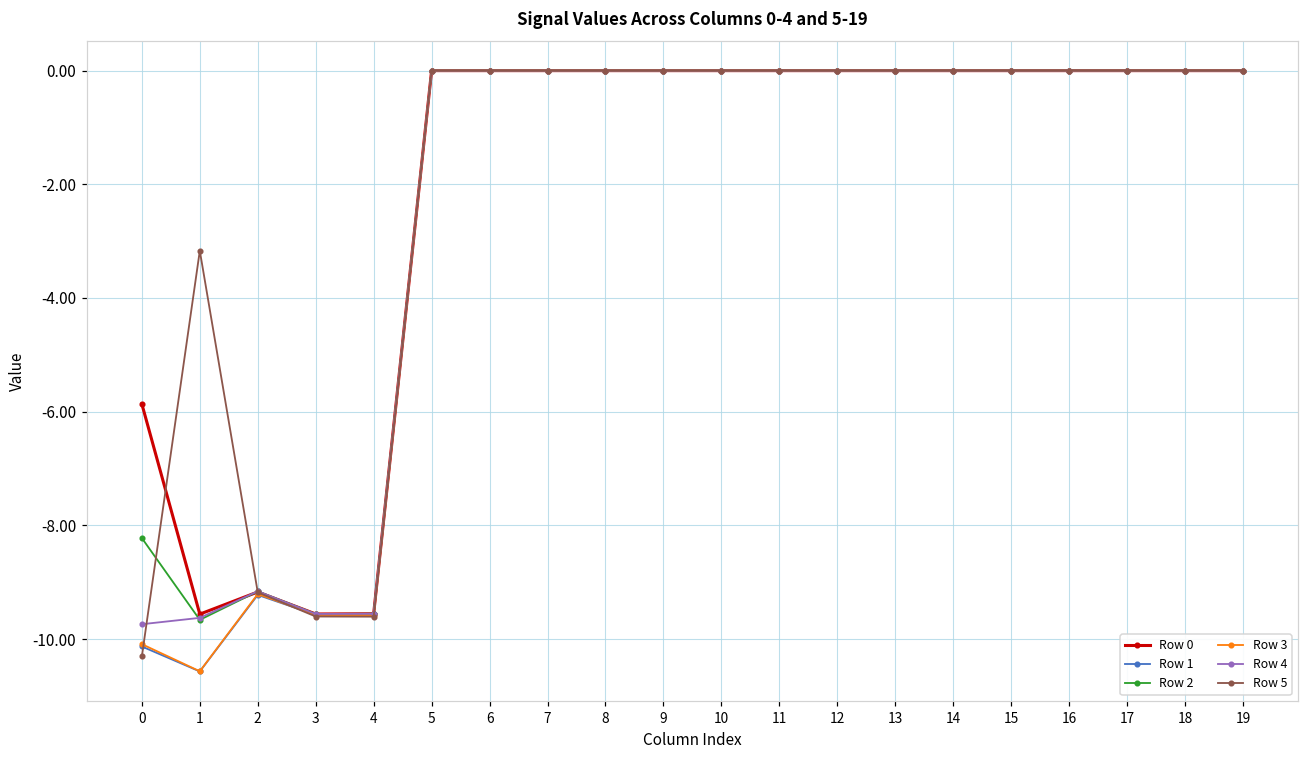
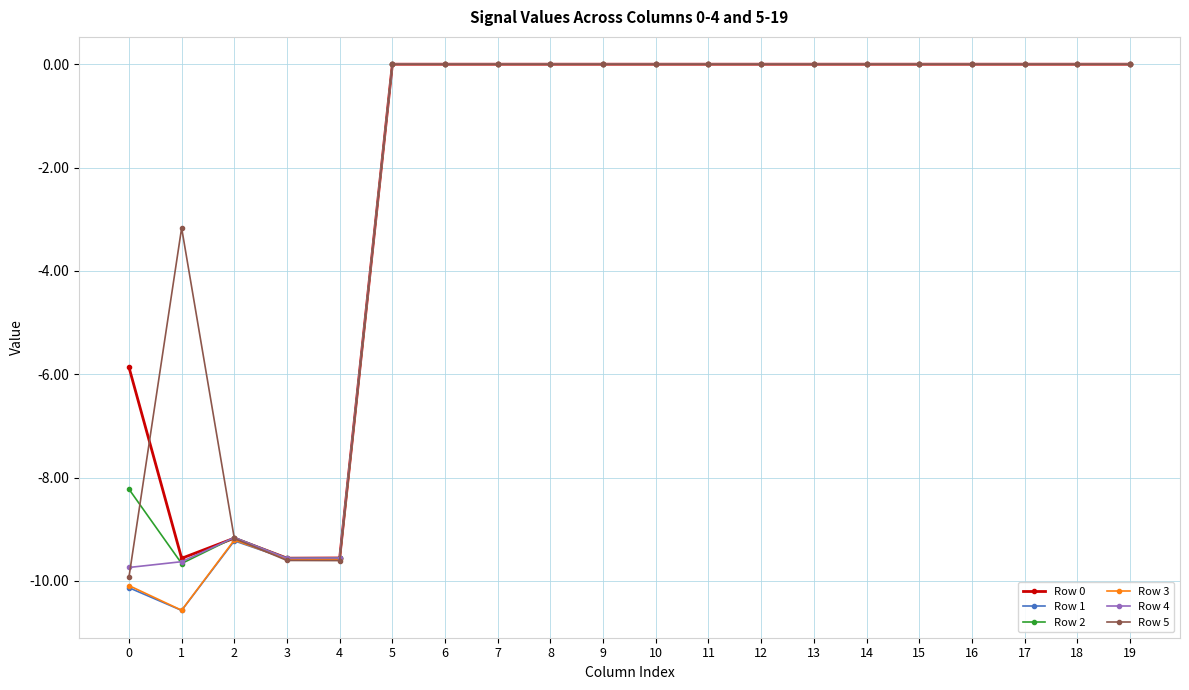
  {
    "Row 0": {
      "0": -5.9,
      "1": -9.6
    },
    "Row 2": {
      "0": -8.2
    },
    "Row 4": {
      "0": -9.7
    },
    "Row 5": {
-     "0": -10.3,
+     "0": -9.9,
      "1": -3.2
    }
  }
